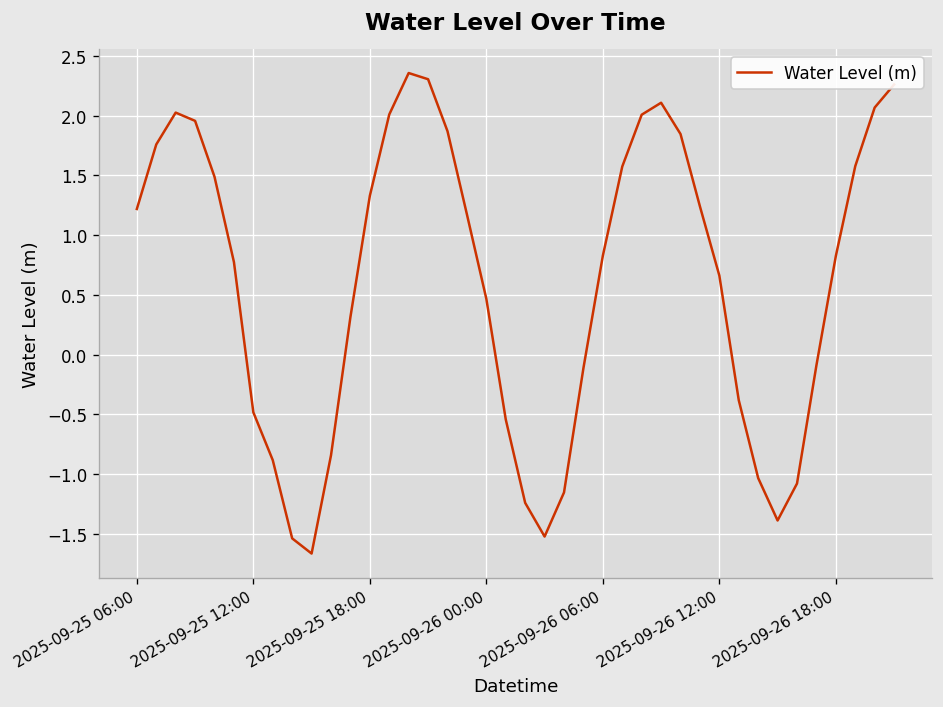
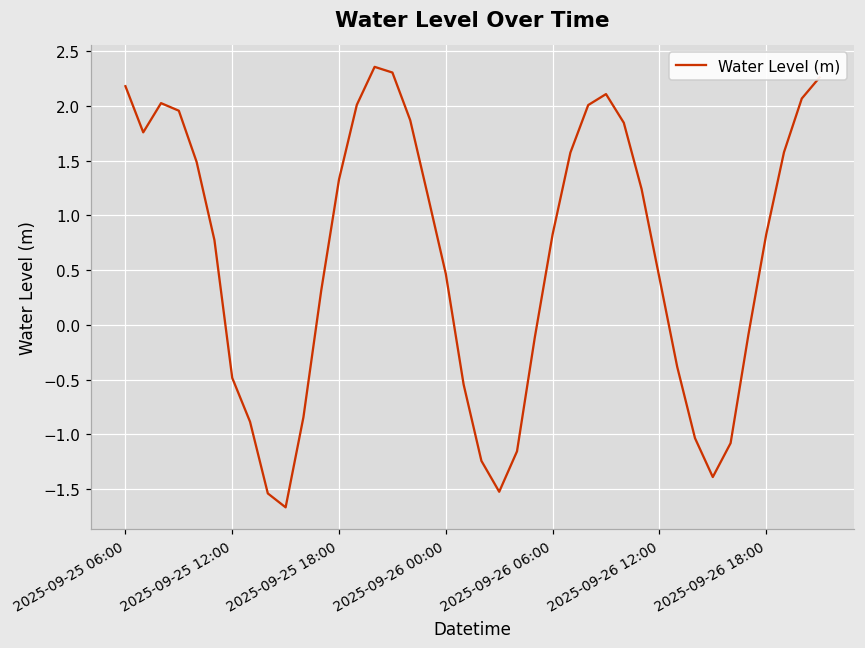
  {
-   "2025-09-25 06:00": 1.2,
+   "2025-09-25 06:00": 2.2,
    "2025-09-25 12:00": -0.5,
    "2025-09-25 18:00": 1.3,
    "2025-09-26 00:00": 0.5,
    "2025-09-26 06:00": 0.8,
-   "2025-09-26 12:00": 0.7,
+   "2025-09-26 12:00": 0.4,
    "2025-09-26 18:00": 0.8
  }
